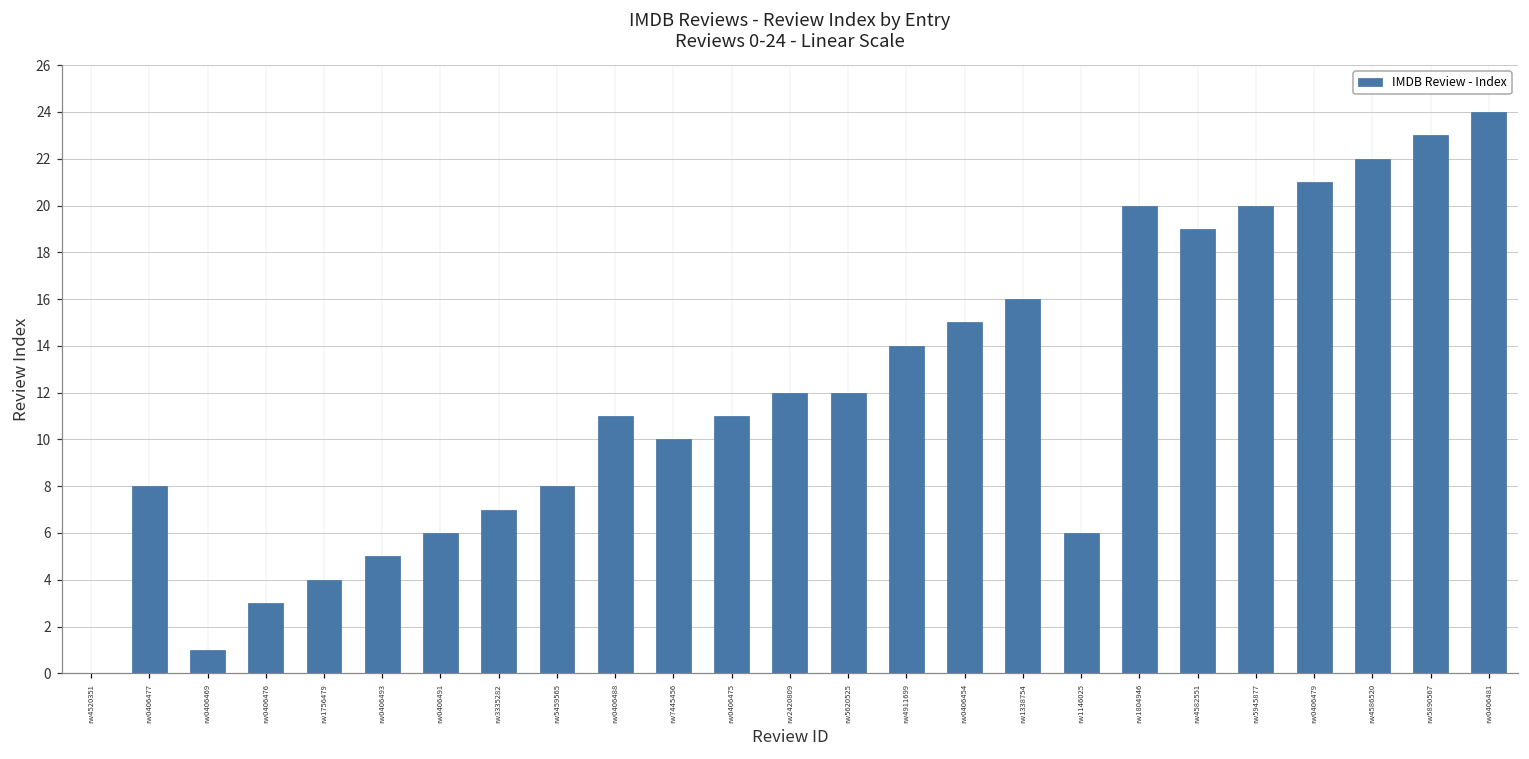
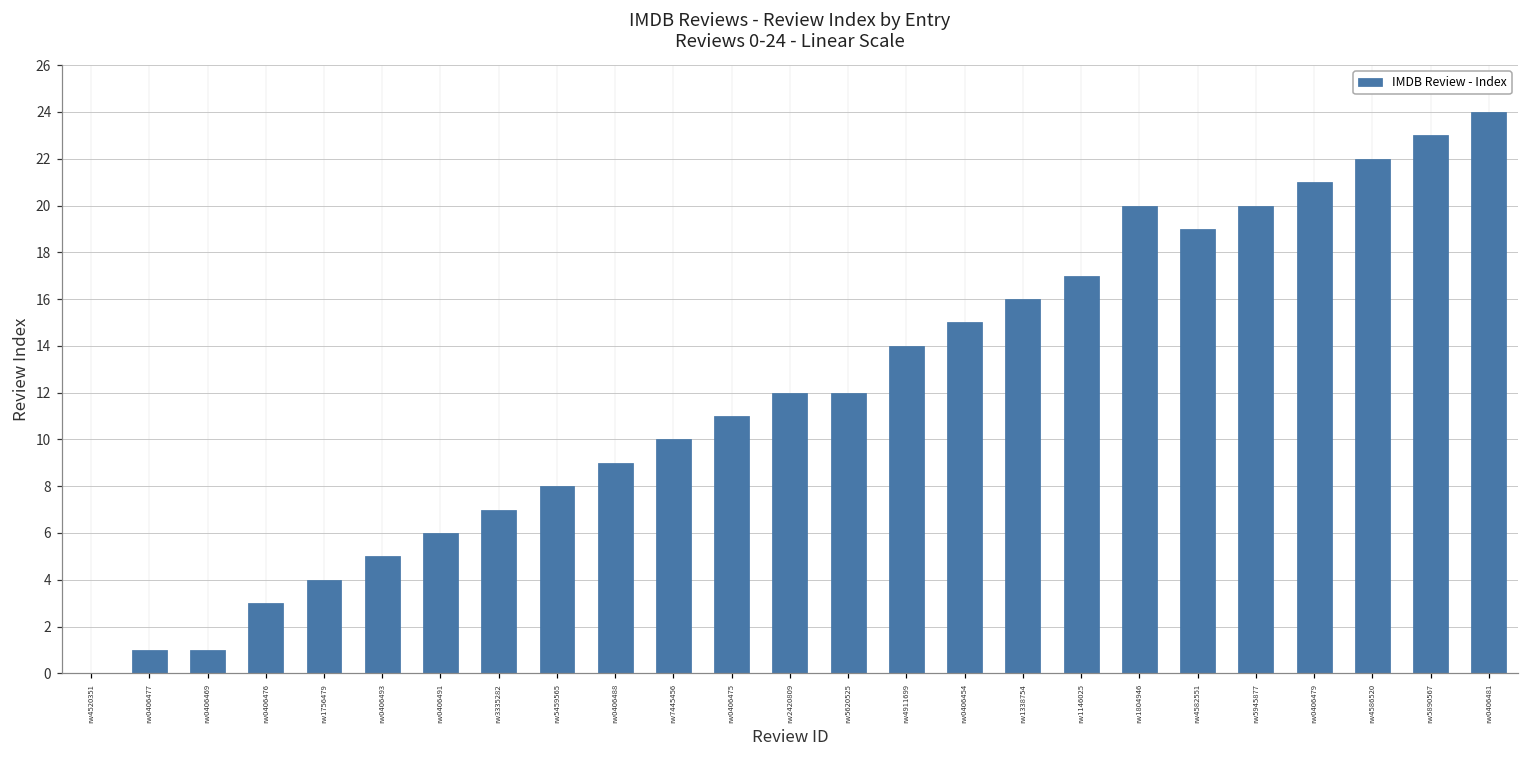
  {
    "rw4520351": 0,
-   "rw0406477": 8,
+   "rw0406477": 1,
    "rw0406469": 1,
    "rw0406476": 3,
    "rw1756479": 4,
    "rw0406493": 5,
    "rw0406491": 6,
    "rw3335282": 7,
    "rw5459565": 8,
-   "rw0406488": 11,
+   "rw0406488": 9,
    "rw7445456": 10,
    "rw0406475": 11,
    "rw2420809": 12,
    "rw5620525": 12,
    "rw4911699": 14,
    "rw0406454": 15,
    "rw1338754": 16,
-   "rw1146025": 6,
+   "rw1146025": 17,
    "rw1804946": 20,
    "rw4582551": 19,
    "rw5945877": 20,
    "rw0406479": 21,
    "rw4586520": 22,
    "rw5890567": 23,
    "rw0406481": 24
  }
